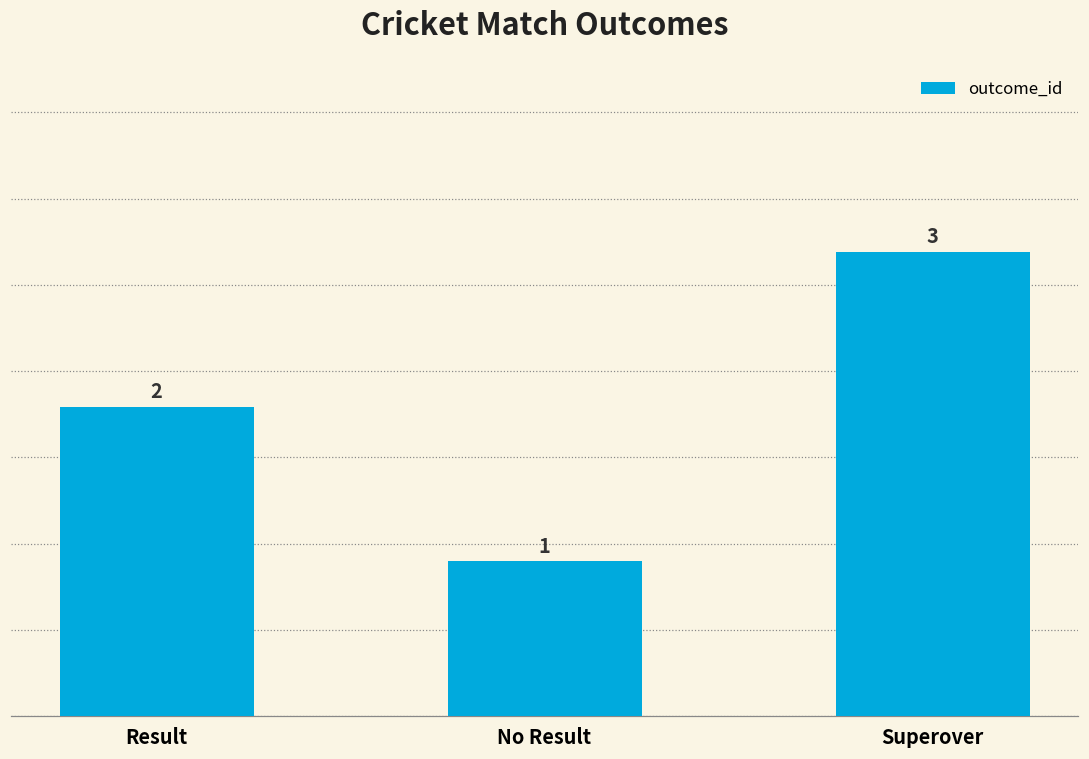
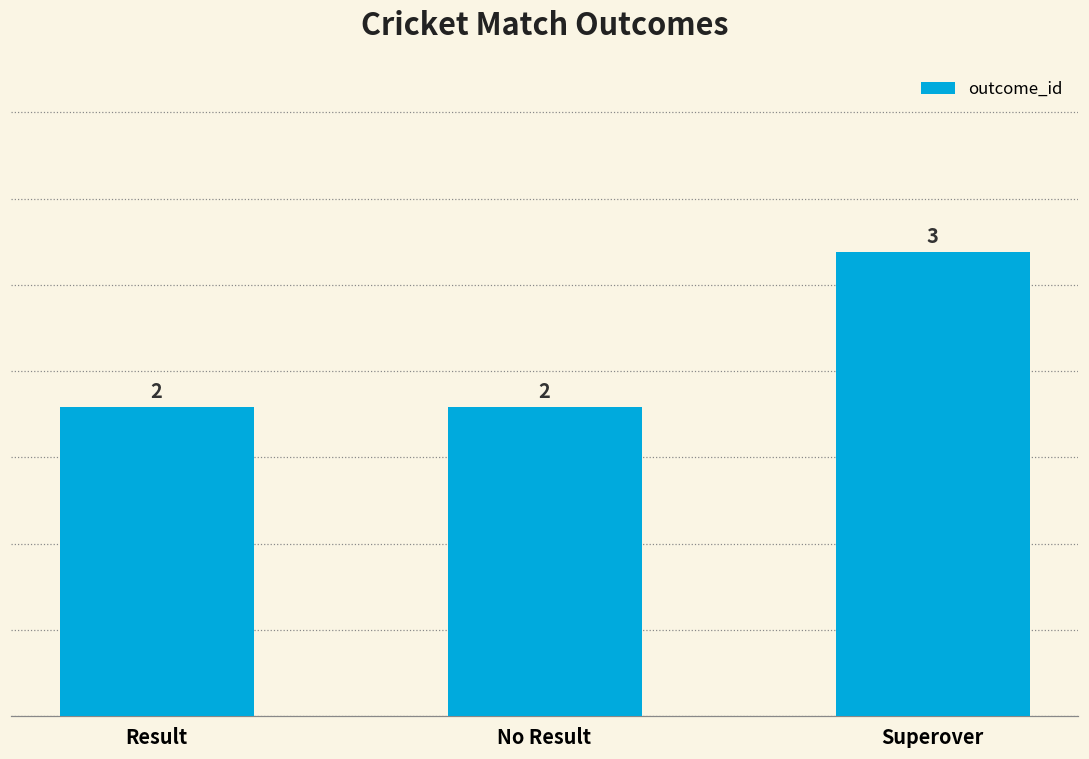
  {
    "Result": 2,
-   "No Result": 1,
+   "No Result": 2,
    "Superover": 3
  }
